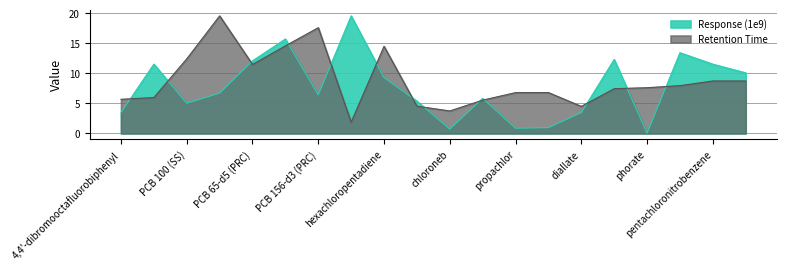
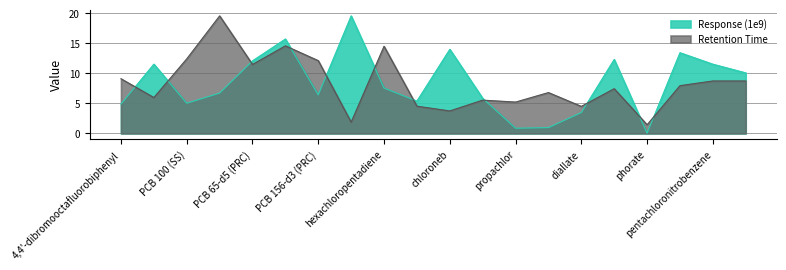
  {
    "Response (1e9)": {
-     "4,4'-dibromooctafluorobiphenyl": 3,
+     "4,4'-dibromooctafluorobiphenyl": 5,
      "PCB 100 (SS)": 5,
      "PCB 65-d5 (PRC)": 12,
      "PCB 156-d3 (PRC)": 6,
-     "hexachloropentadiene": 9,
-     "chloroneb": 1,
+     "hexachloropentadiene": 8,
+     "chloroneb": 14,
      "propachlor": 1,
      "diallate": 3,
      "phorate": 0,
      "pentachloronitrobenzene": 12
    },
    "Retention Time": {
-     "4,4'-dibromooctafluorobiphenyl": 6,
+     "4,4'-dibromooctafluorobiphenyl": 9,
      "PCB 100 (SS)": 12,
      "PCB 65-d5 (PRC)": 11,
-     "PCB 156-d3 (PRC)": 18,
+     "PCB 156-d3 (PRC)": 12,
      "hexachloropentadiene": 15,
      "chloroneb": 4,
-     "propachlor": 7,
+     "propachlor": 5,
      "diallate": 4,
-     "phorate": 8,
+     "phorate": 1,
      "pentachloronitrobenzene": 9
    }
  }
